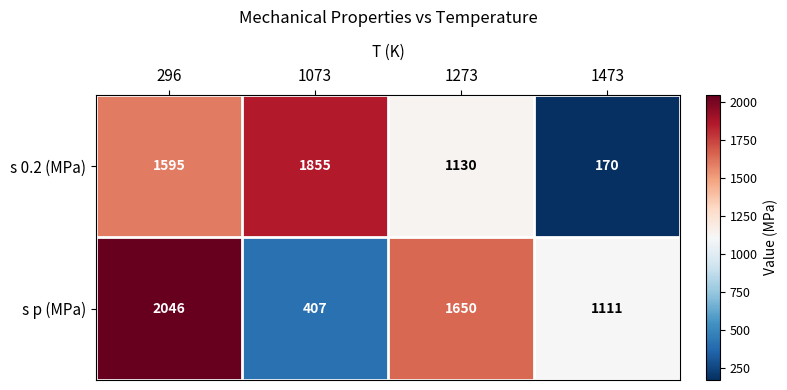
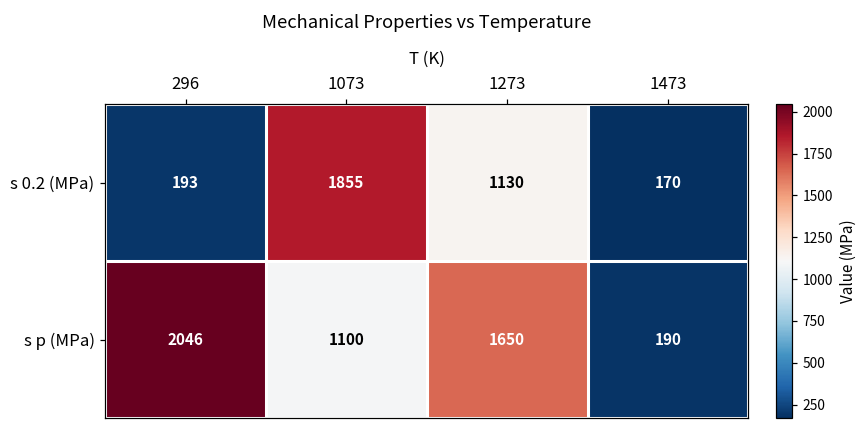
  {
    "s 0.2 (MPa)": {
-     "296": 1595,
+     "296": 193,
      "1073": 1855,
      "1273": 1130,
      "1473": 170
    },
    "s p (MPa)": {
      "296": 2046,
-     "1073": 407,
+     "1073": 1100,
      "1273": 1650,
-     "1473": 1111
+     "1473": 190
    }
  }
